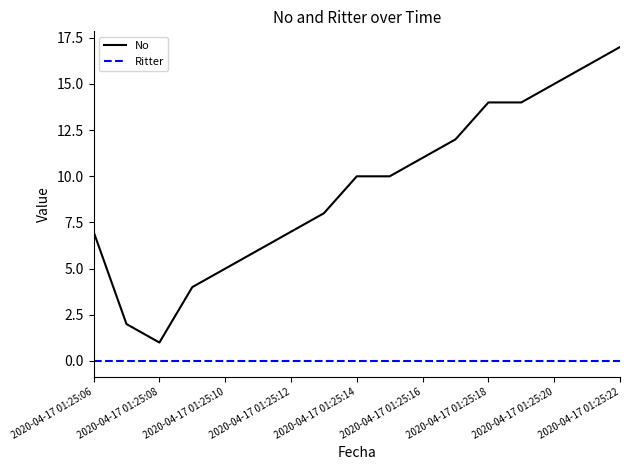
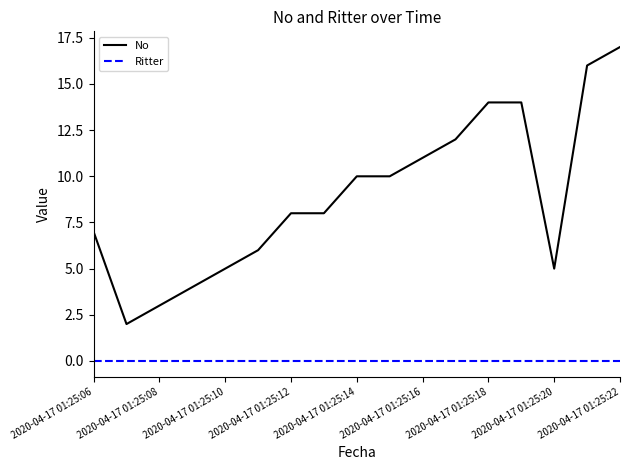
  {
    "No": {
      "2020-04-17 01:25:06": 7,
-     "2020-04-17 01:25:08": 1,
+     "2020-04-17 01:25:08": 3,
      "2020-04-17 01:25:10": 5,
-     "2020-04-17 01:25:12": 7,
+     "2020-04-17 01:25:12": 8,
      "2020-04-17 01:25:14": 10,
      "2020-04-17 01:25:16": 11,
      "2020-04-17 01:25:18": 14,
-     "2020-04-17 01:25:20": 15,
+     "2020-04-17 01:25:20": 5,
      "2020-04-17 01:25:22": 17
    },
    "Ritter": {
      "2020-04-17 01:25:06": 0,
      "2020-04-17 01:25:08": 0,
      "2020-04-17 01:25:10": 0,
      "2020-04-17 01:25:12": 0,
      "2020-04-17 01:25:14": 0,
      "2020-04-17 01:25:16": 0,
      "2020-04-17 01:25:18": 0,
      "2020-04-17 01:25:20": 0,
      "2020-04-17 01:25:22": 0
    }
  }
